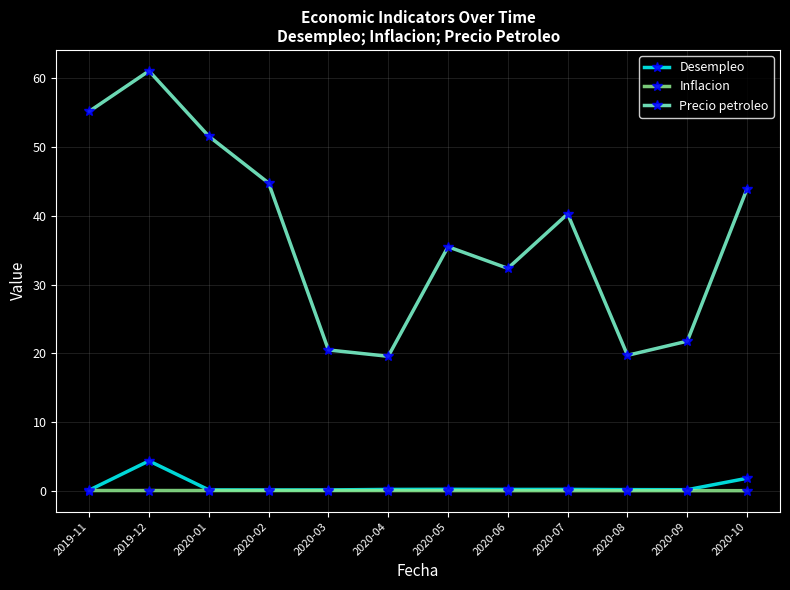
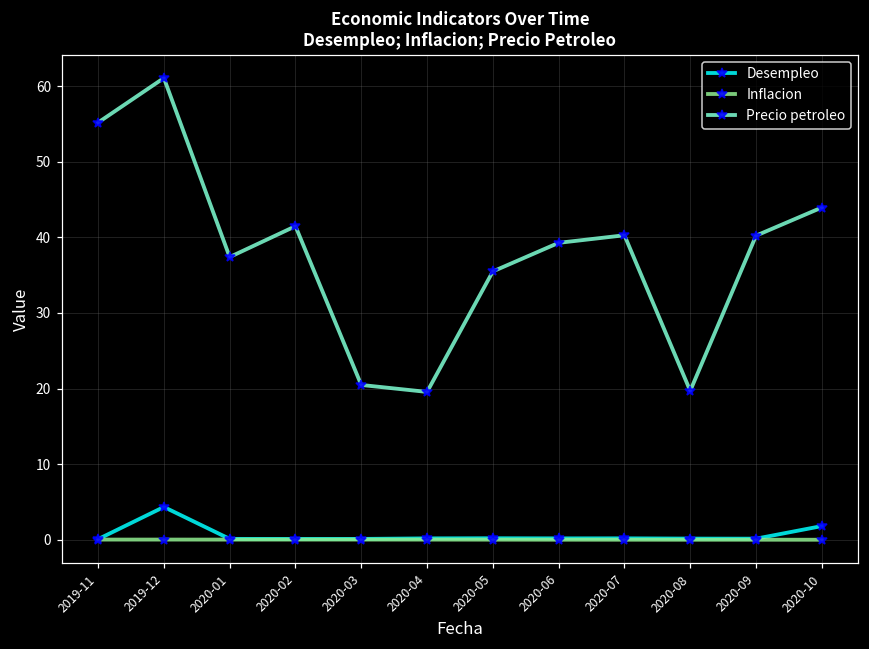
  {
    "Desempleo": {
      "2019-12": 4,
      "2020-10": 2
    },
    "Inflacion": {
      "2019-12": 0,
      "2020-10": 0
    },
    "Precio petroleo": {
      "2019-11": 55,
      "2019-12": 61,
-     "2020-01": 52,
-     "2020-02": 45,
+     "2020-01": 37,
+     "2020-02": 41,
      "2020-03": 20,
      "2020-04": 20,
      "2020-05": 35,
-     "2020-06": 32,
+     "2020-06": 39,
      "2020-07": 40,
      "2020-08": 20,
-     "2020-09": 22,
+     "2020-09": 40,
      "2020-10": 44
    }
  }
